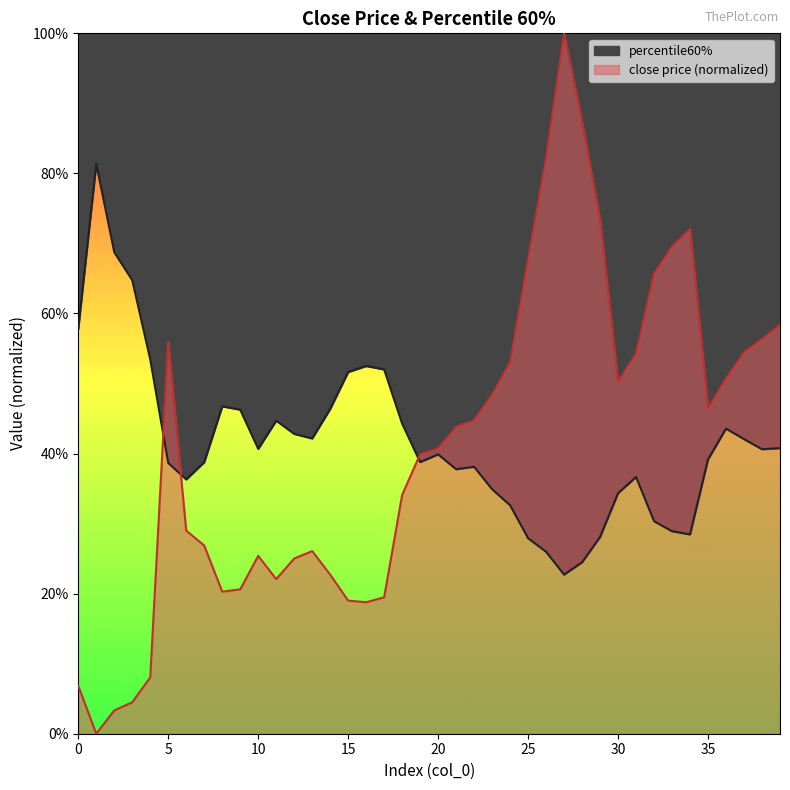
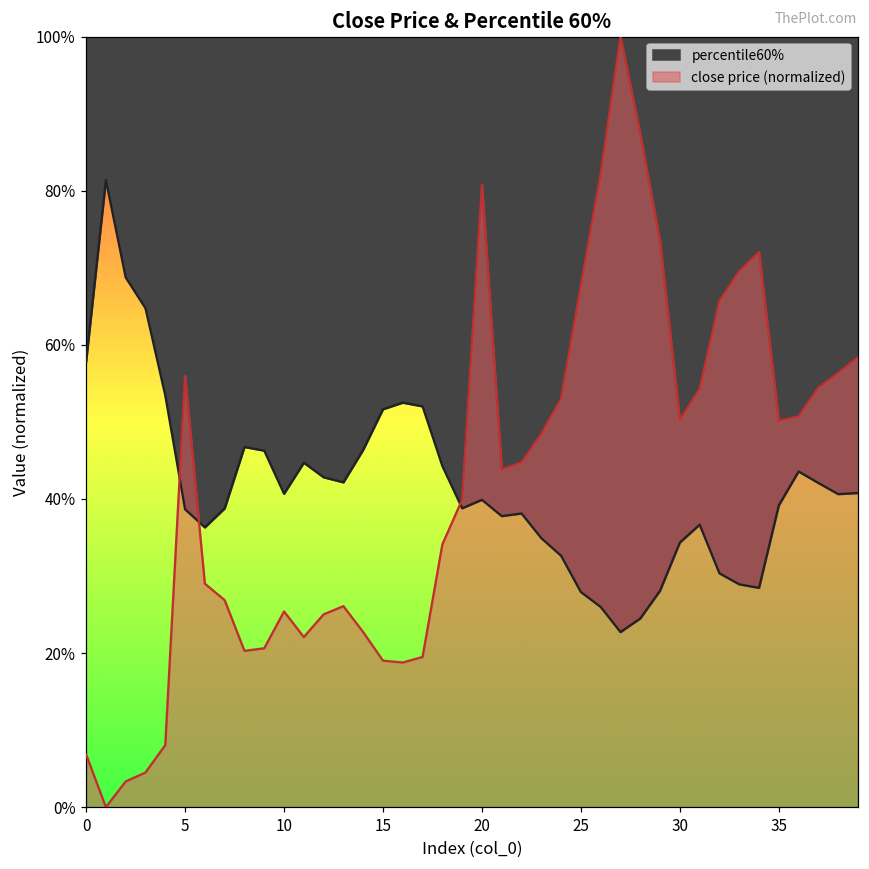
  {
    "close price (normalized)": {
      "0": "7%",
      "5": "56%",
      "10": "25%",
      "15": "19%",
-     "20": "41%",
+     "20": "81%",
      "25": "68%",
      "30": "50%",
-     "35": "46%"
+     "35": "50%"
    }
  }
